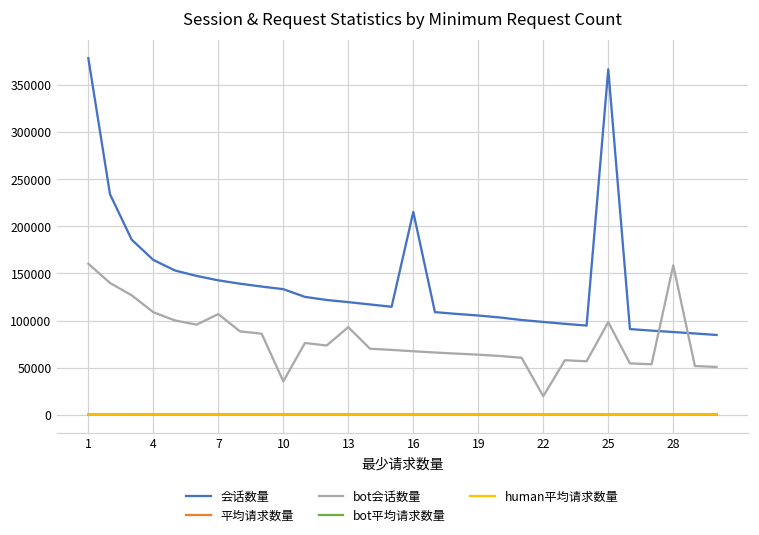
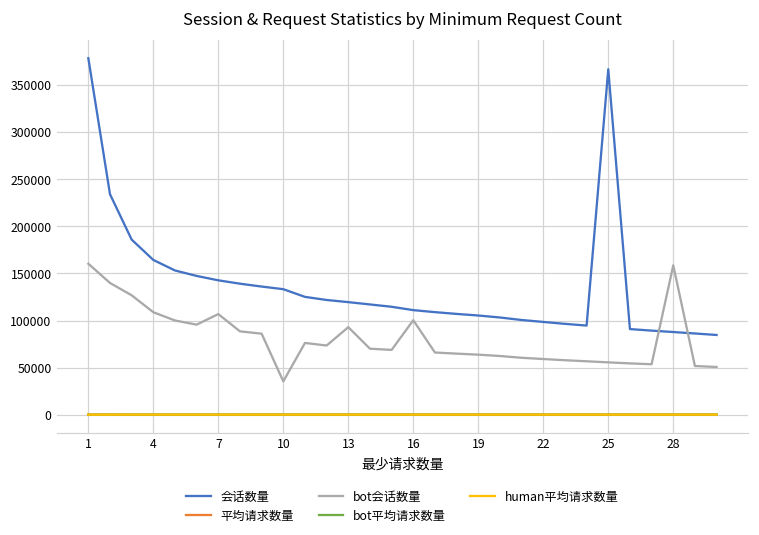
  {
    "会话数量": {
      "1": 380000,
      "4": 160000,
      "7": 140000,
      "10": 130000,
      "13": 120000,
-     "16": 220000,
+     "16": 110000,
      "19": 110000,
      "22": 100000,
      "25": 370000,
      "28": 90000
    },
    "human平均请求数量": {
      "1": 0,
      "4": 0,
      "7": 0,
      "10": 0,
      "13": 0,
      "16": 0,
      "19": 0,
      "22": 0,
      "25": 0,
      "28": 0
    },
    "bot会话数量": {
      "1": 160000,
      "4": 110000,
      "7": 110000,
      "10": 40000,
      "13": 90000,
-     "16": 70000,
+     "16": 100000,
      "19": 60000,
-     "22": 20000,
-     "25": 100000,
+     "22": 60000,
+     "25": 60000,
      "28": 160000
    }
  }
